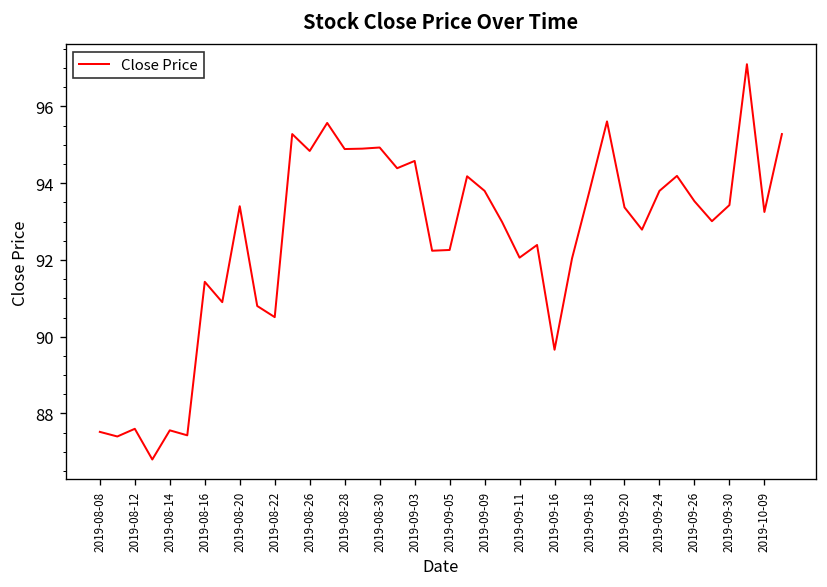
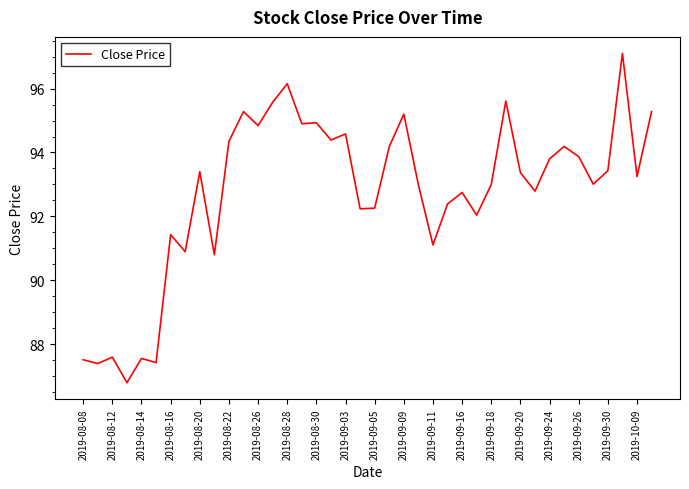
  {
    "2019-08-08": 87.5,
    "2019-08-12": 87.6,
    "2019-08-14": 87.6,
    "2019-08-16": 91.4,
    "2019-08-20": 93.4,
-   "2019-08-22": 90.5,
+   "2019-08-22": 94.4,
    "2019-08-26": 94.8,
-   "2019-08-28": 94.9,
+   "2019-08-28": 96.2,
    "2019-08-30": 94.9,
    "2019-09-03": 94.6,
    "2019-09-05": 92.3,
-   "2019-09-09": 93.8,
-   "2019-09-11": 92.1,
-   "2019-09-16": 89.7,
-   "2019-09-18": 93.8,
+   "2019-09-09": 95.2,
+   "2019-09-11": 91.1,
+   "2019-09-16": 92.8,
+   "2019-09-18": 93.0,
    "2019-09-20": 93.4,
    "2019-09-24": 93.8,
-   "2019-09-26": 93.5,
+   "2019-09-26": 93.9,
    "2019-09-30": 93.4,
    "2019-10-09": 93.3
  }
